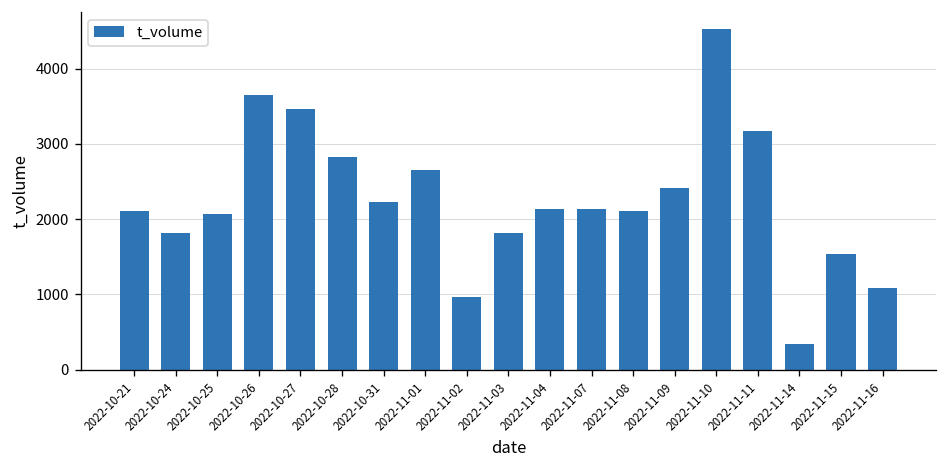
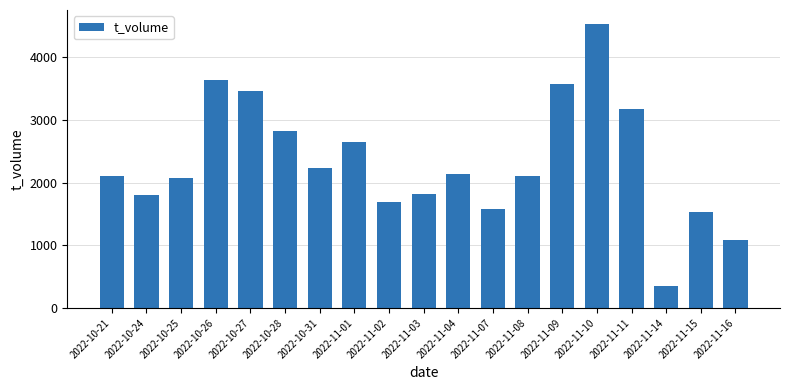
  {
    "2022-10-21": 2100,
    "2022-10-24": 1800,
    "2022-10-25": 2100,
    "2022-10-26": 3600,
    "2022-10-27": 3500,
    "2022-10-28": 2800,
    "2022-10-31": 2200,
    "2022-11-01": 2700,
-   "2022-11-02": 1000,
+   "2022-11-02": 1700,
    "2022-11-03": 1800,
    "2022-11-04": 2100,
-   "2022-11-07": 2100,
+   "2022-11-07": 1600,
    "2022-11-08": 2100,
-   "2022-11-09": 2400,
+   "2022-11-09": 3600,
    "2022-11-10": 4500,
    "2022-11-11": 3200,
    "2022-11-14": 300,
    "2022-11-15": 1500,
    "2022-11-16": 1100
  }
